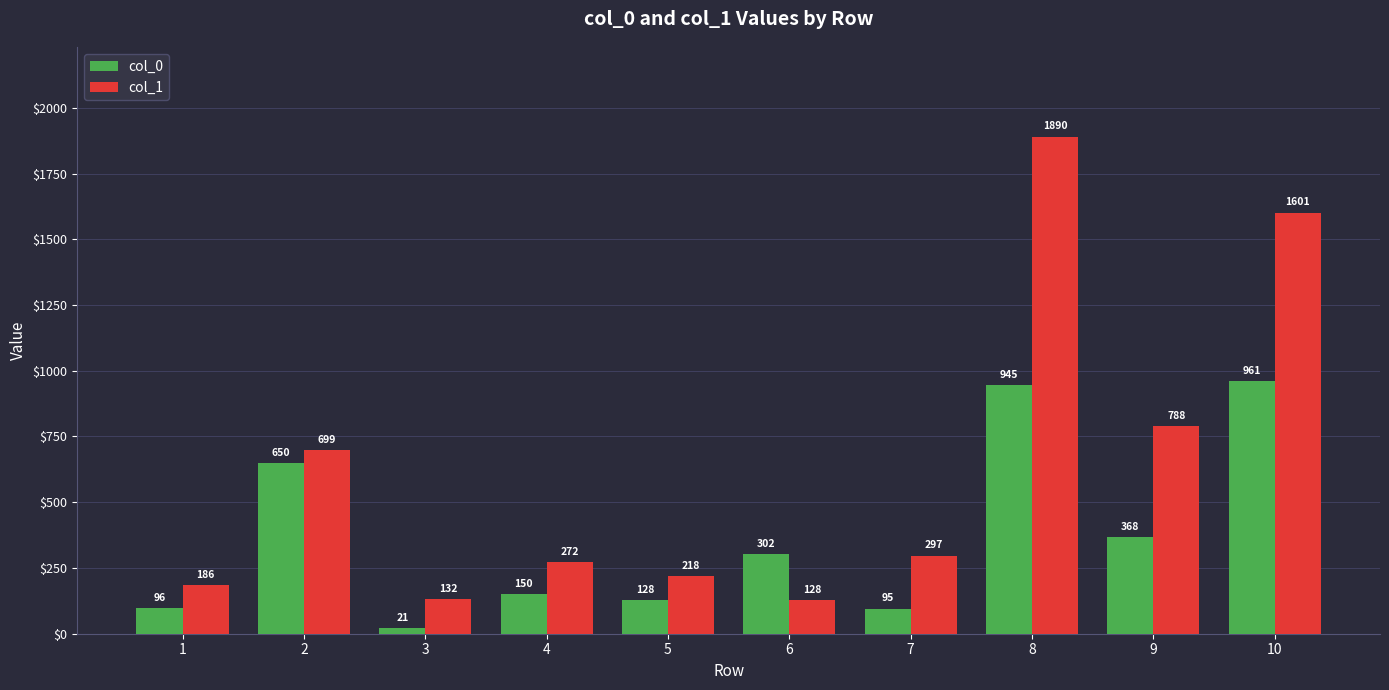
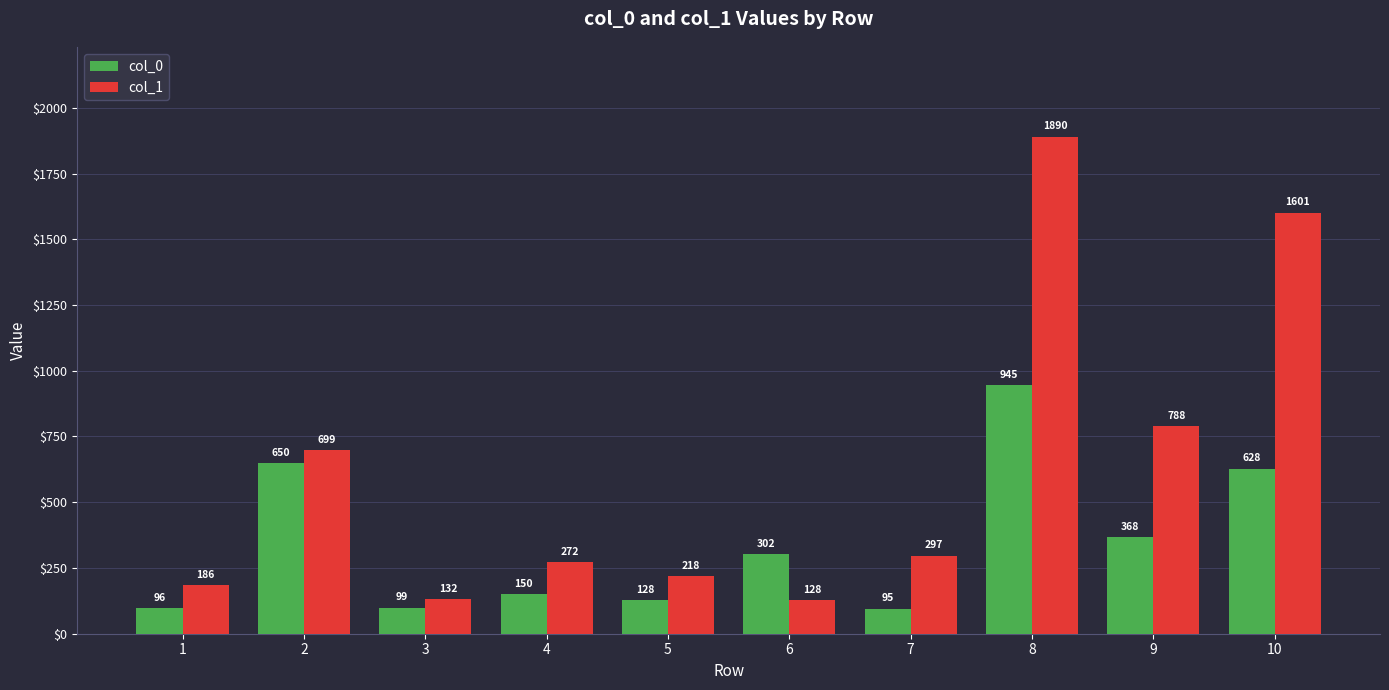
  {
    "col_0": {
      "1": 96,
      "2": 650,
-     "3": 21,
+     "3": 99,
      "4": 150,
      "5": 128,
      "6": 302,
      "7": 95,
      "8": 945,
      "9": 368,
-     "10": 961
+     "10": 628
    },
    "col_1": {
      "1": 186,
      "2": 699,
      "3": 132,
      "4": 272,
      "5": 218,
      "6": 128,
      "7": 297,
      "8": 1890,
      "9": 788,
      "10": 1601
    }
  }
